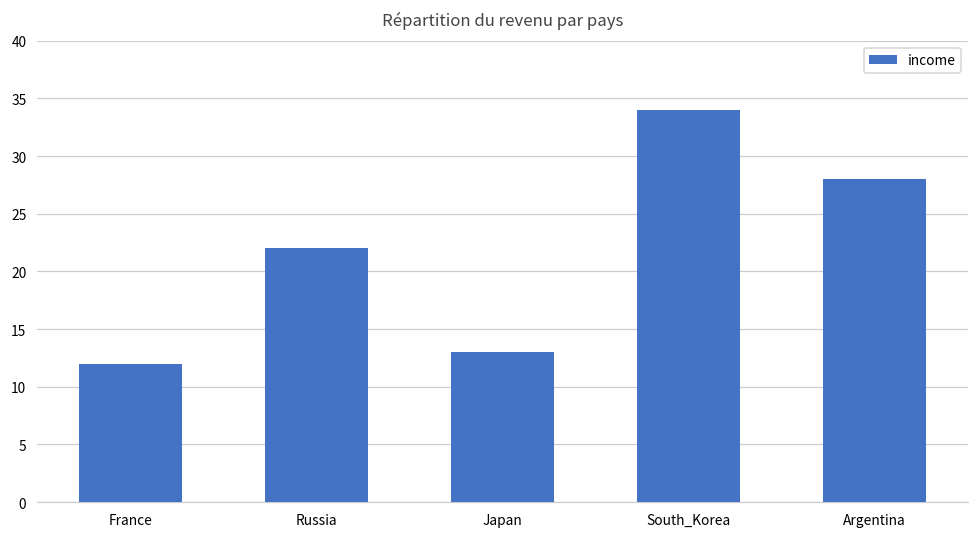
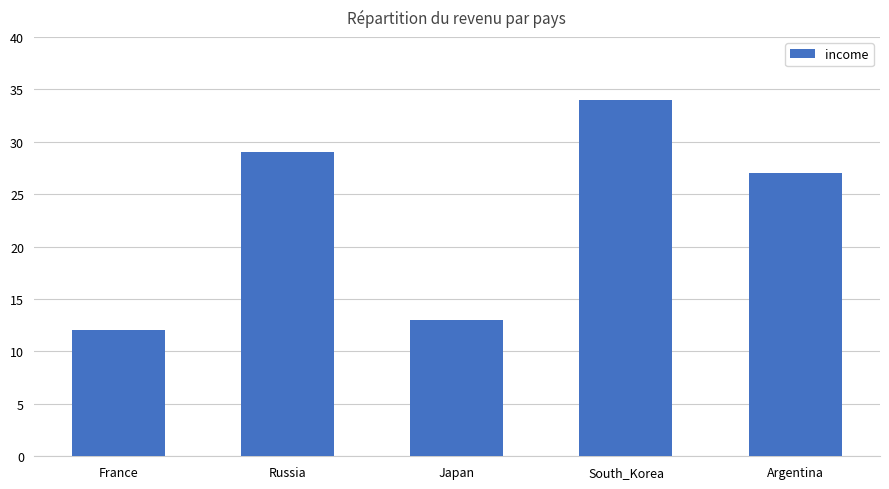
  {
    "France": 12,
-   "Russia": 22,
+   "Russia": 29,
    "Japan": 13,
    "South_Korea": 34,
-   "Argentina": 28
+   "Argentina": 27
  }
